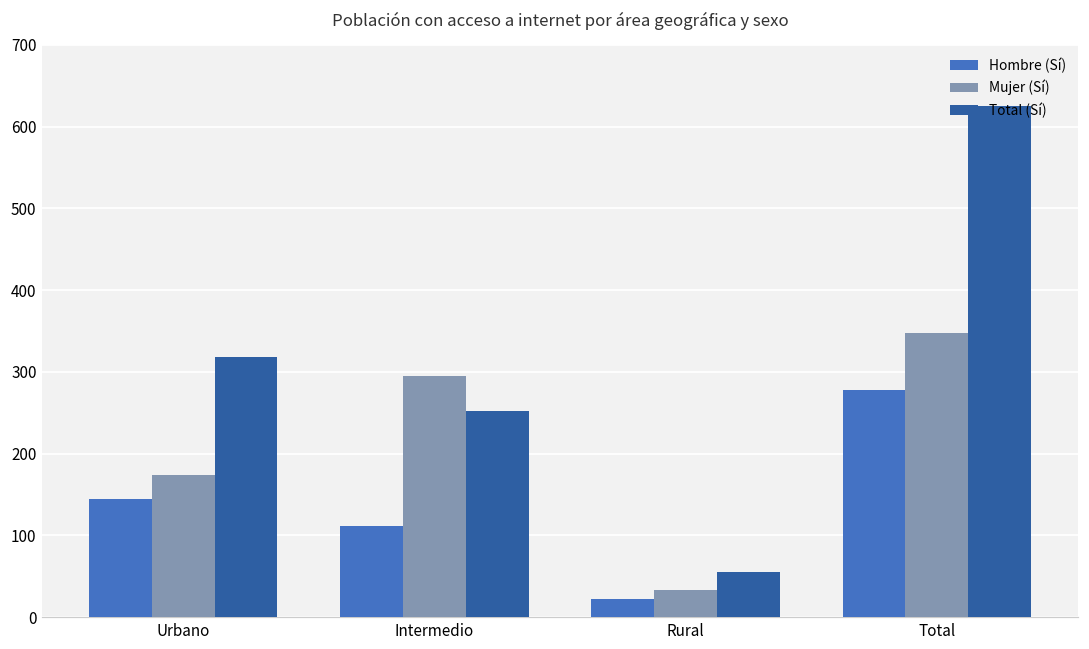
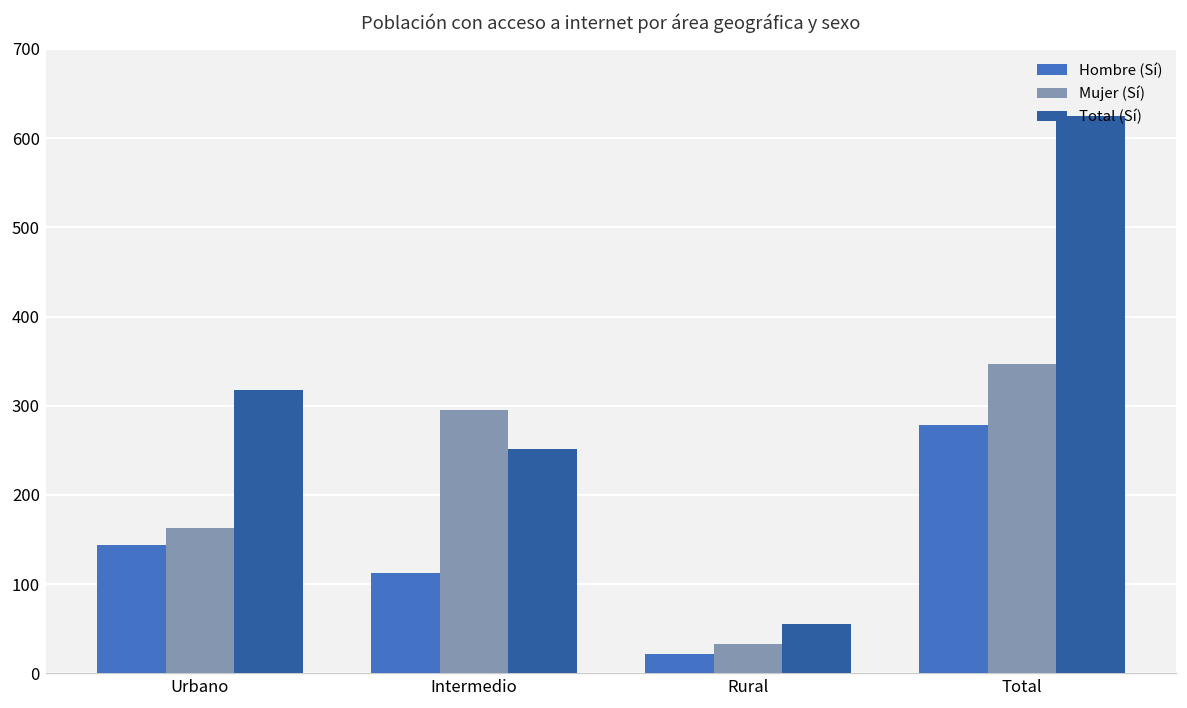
  {
    "Mujer (Sí)": {
-     "Urbano": 170,
+     "Urbano": 160,
      "Intermedio": 300,
      "Rural": 30,
      "Total": 350
    }
  }
